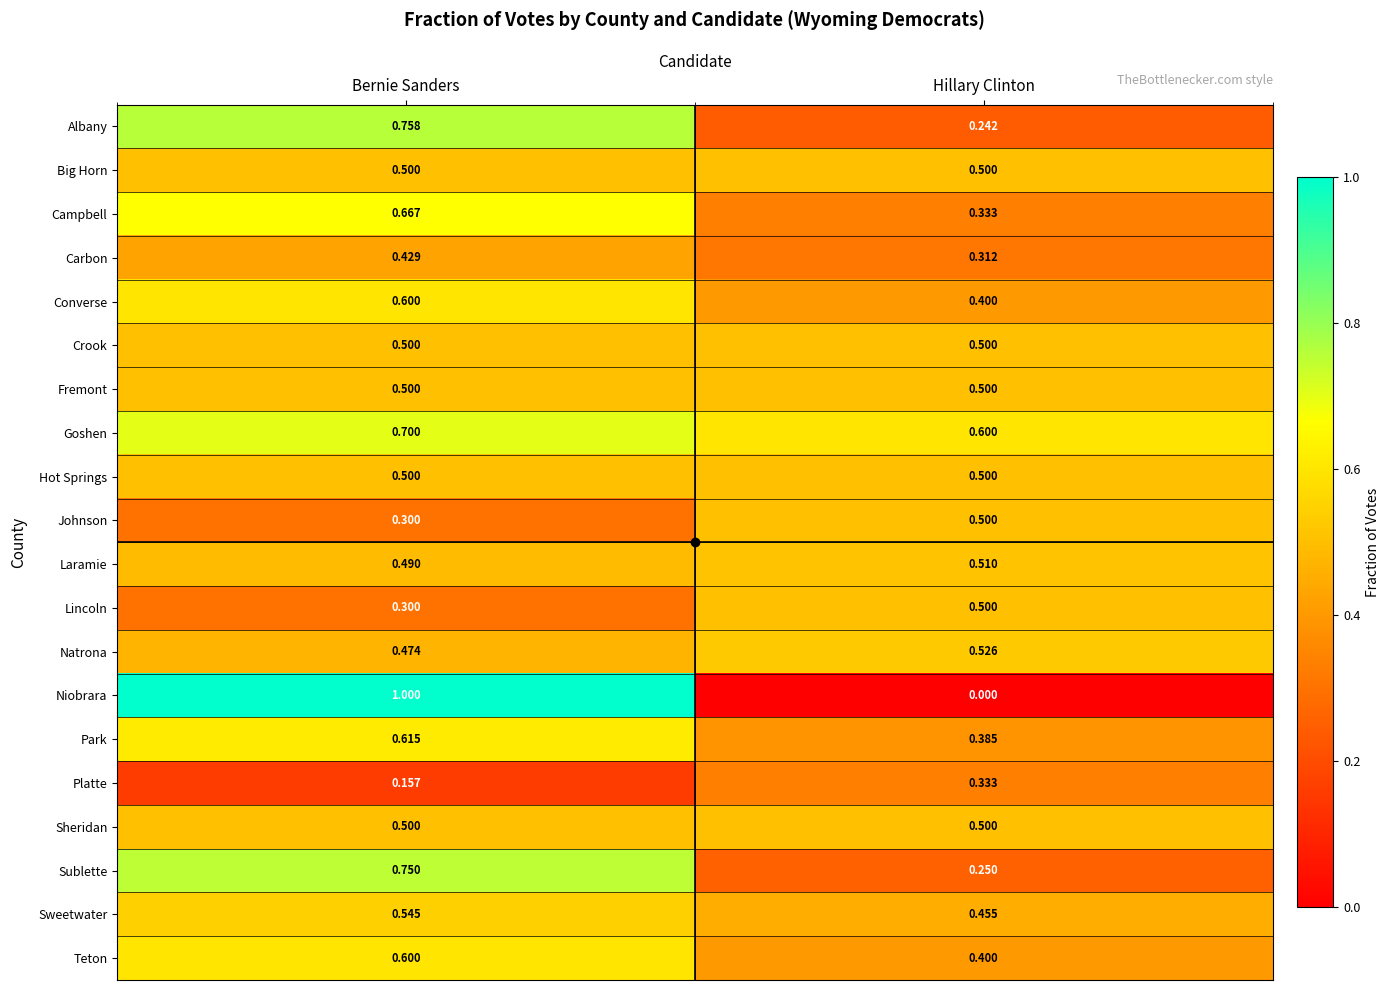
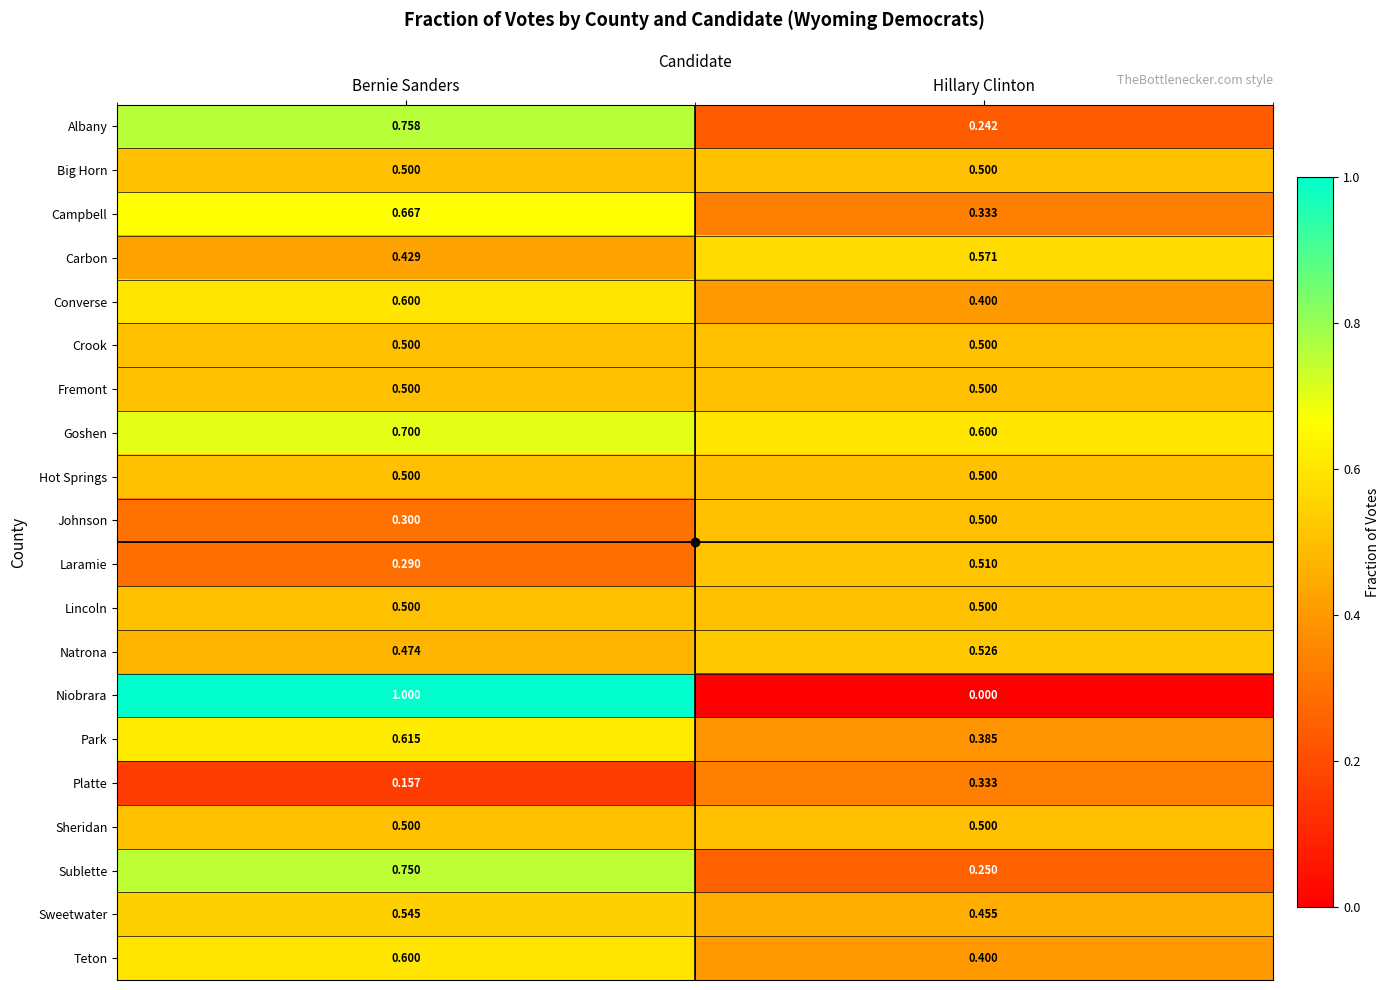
  {
    "Albany": {
      "Bernie Sanders": 0.758,
      "Hillary Clinton": 0.242
    },
    "Big Horn": {
      "Bernie Sanders": 0.500,
      "Hillary Clinton": 0.500
    },
    "Campbell": {
      "Bernie Sanders": 0.667,
      "Hillary Clinton": 0.333
    },
    "Carbon": {
      "Bernie Sanders": 0.429,
-     "Hillary Clinton": 0.312
+     "Hillary Clinton": 0.571
    },
    "Converse": {
      "Bernie Sanders": 0.600,
      "Hillary Clinton": 0.400
    },
    "Crook": {
      "Bernie Sanders": 0.500,
      "Hillary Clinton": 0.500
    },
    "Fremont": {
      "Bernie Sanders": 0.500,
      "Hillary Clinton": 0.500
    },
    "Goshen": {
      "Bernie Sanders": 0.700,
      "Hillary Clinton": 0.600
    },
    "Hot Springs": {
      "Bernie Sanders": 0.500,
      "Hillary Clinton": 0.500
    },
    "Johnson": {
      "Bernie Sanders": 0.300,
      "Hillary Clinton": 0.500
    },
    "Laramie": {
-     "Bernie Sanders": 0.490,
+     "Bernie Sanders": 0.290,
      "Hillary Clinton": 0.510
    },
    "Lincoln": {
-     "Bernie Sanders": 0.300,
+     "Bernie Sanders": 0.500,
      "Hillary Clinton": 0.500
    },
    "Natrona": {
      "Bernie Sanders": 0.474,
      "Hillary Clinton": 0.526
    },
    "Niobrara": {
      "Bernie Sanders": 1.000,
      "Hillary Clinton": 0.000
    },
    "Park": {
      "Bernie Sanders": 0.615,
      "Hillary Clinton": 0.385
    },
    "Platte": {
      "Bernie Sanders": 0.157,
      "Hillary Clinton": 0.333
    },
    "Sheridan": {
      "Bernie Sanders": 0.500,
      "Hillary Clinton": 0.500
    },
    "Sublette": {
      "Bernie Sanders": 0.750,
      "Hillary Clinton": 0.250
    },
    "Sweetwater": {
      "Bernie Sanders": 0.545,
      "Hillary Clinton": 0.455
    },
    "Teton": {
      "Bernie Sanders": 0.600,
      "Hillary Clinton": 0.400
    }
  }
